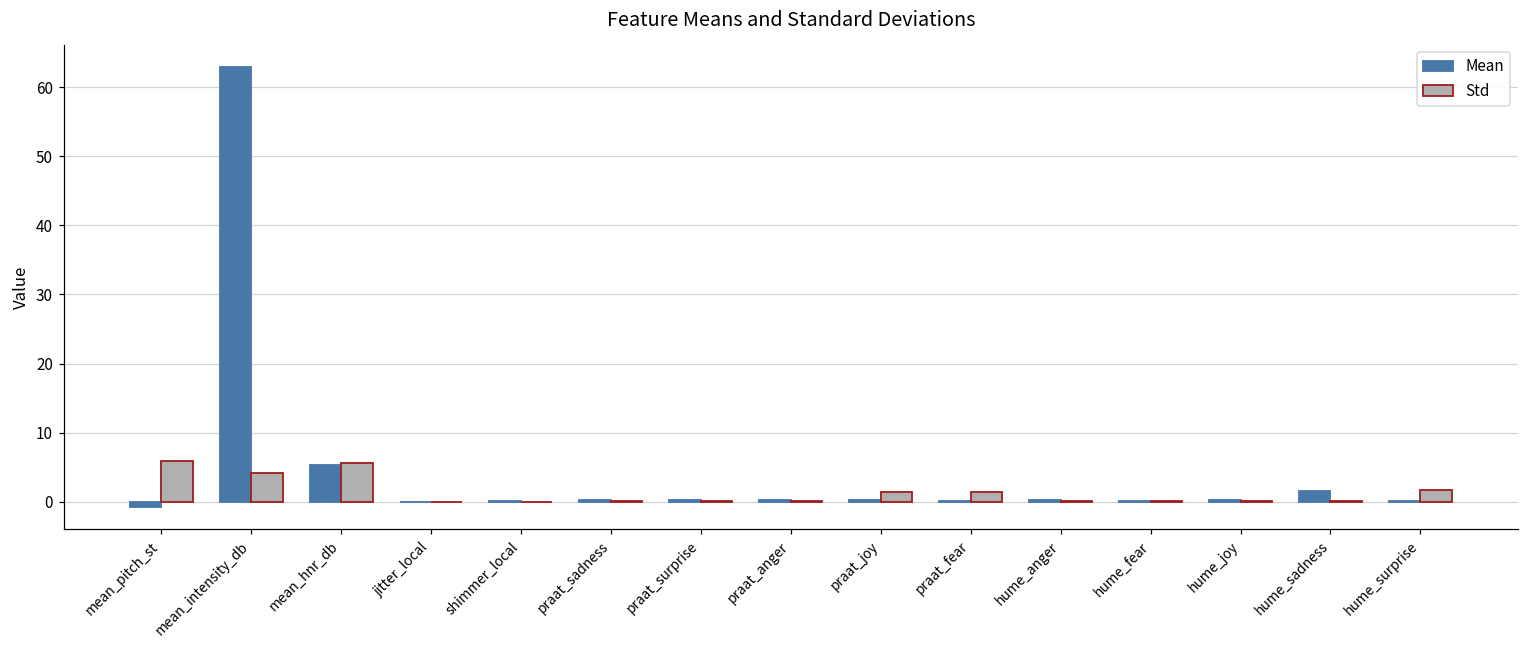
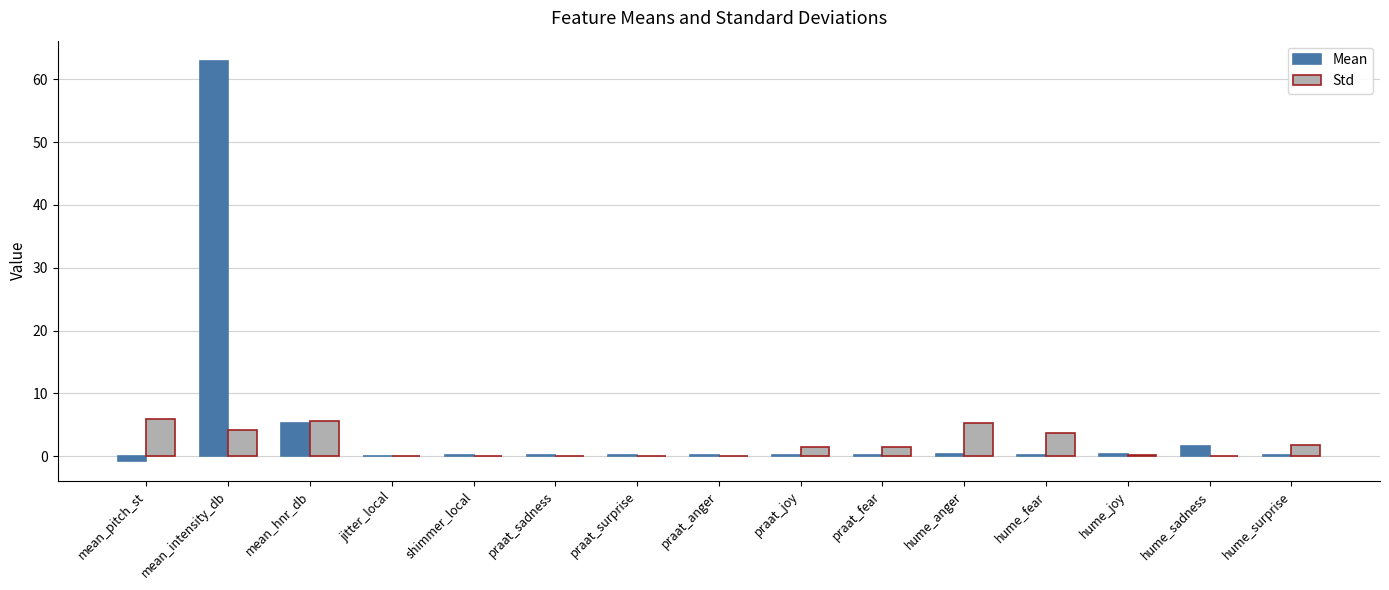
  {
    "Mean": {
      "mean_pitch_st": -1,
      "mean_intensity_db": 63,
      "mean_hnr_db": 5,
      "hume_sadness": 2
    },
    "Std": {
      "mean_pitch_st": 6,
      "mean_intensity_db": 4,
      "mean_hnr_db": 6,
      "praat_joy": 1,
      "praat_fear": 1,
-     "hume_anger": 0,
-     "hume_fear": 0,
+     "hume_anger": 5,
+     "hume_fear": 4,
      "hume_surprise": 2
    }
  }
